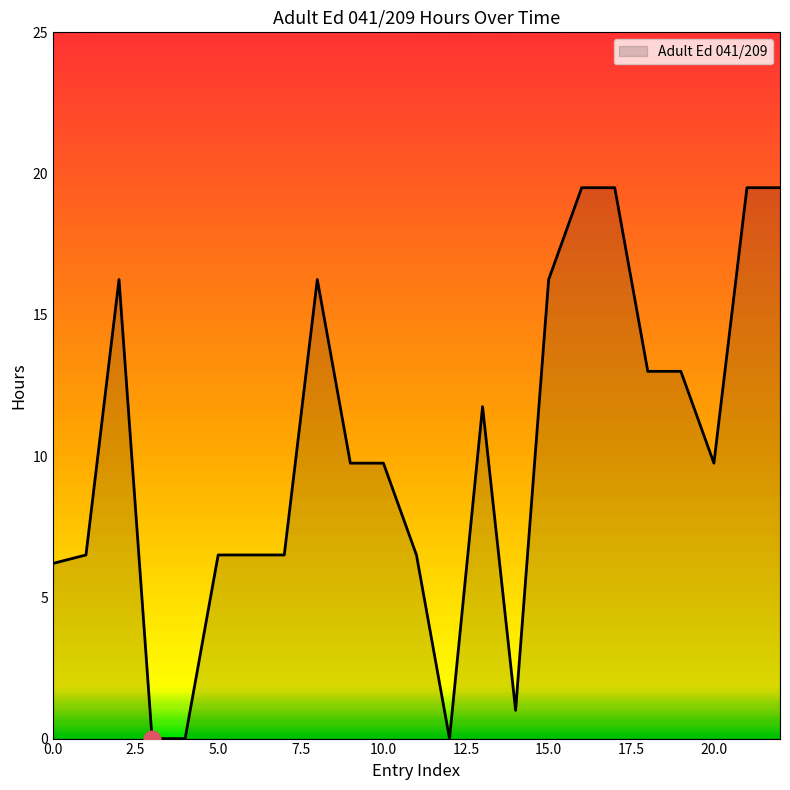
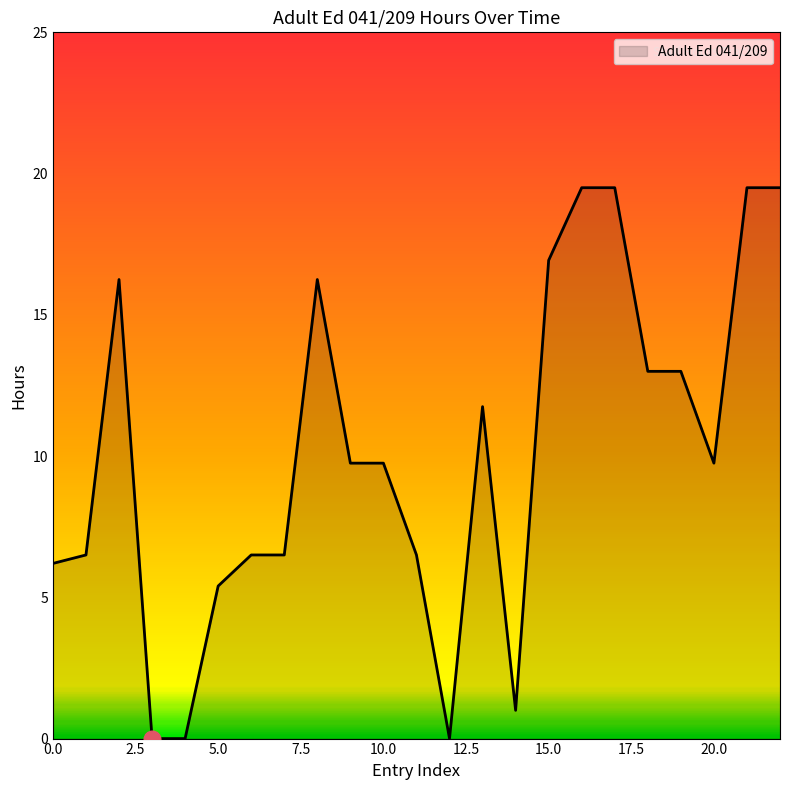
  {
    "Adult Ed 041/209": {
      "0.0": 6.2,
-     "5.0": 6.5,
+     "5.0": 5.4,
      "10.0": 9.8,
-     "15.0": 16.3,
+     "15.0": 16.9,
      "20.0": 9.8
    }
  }
